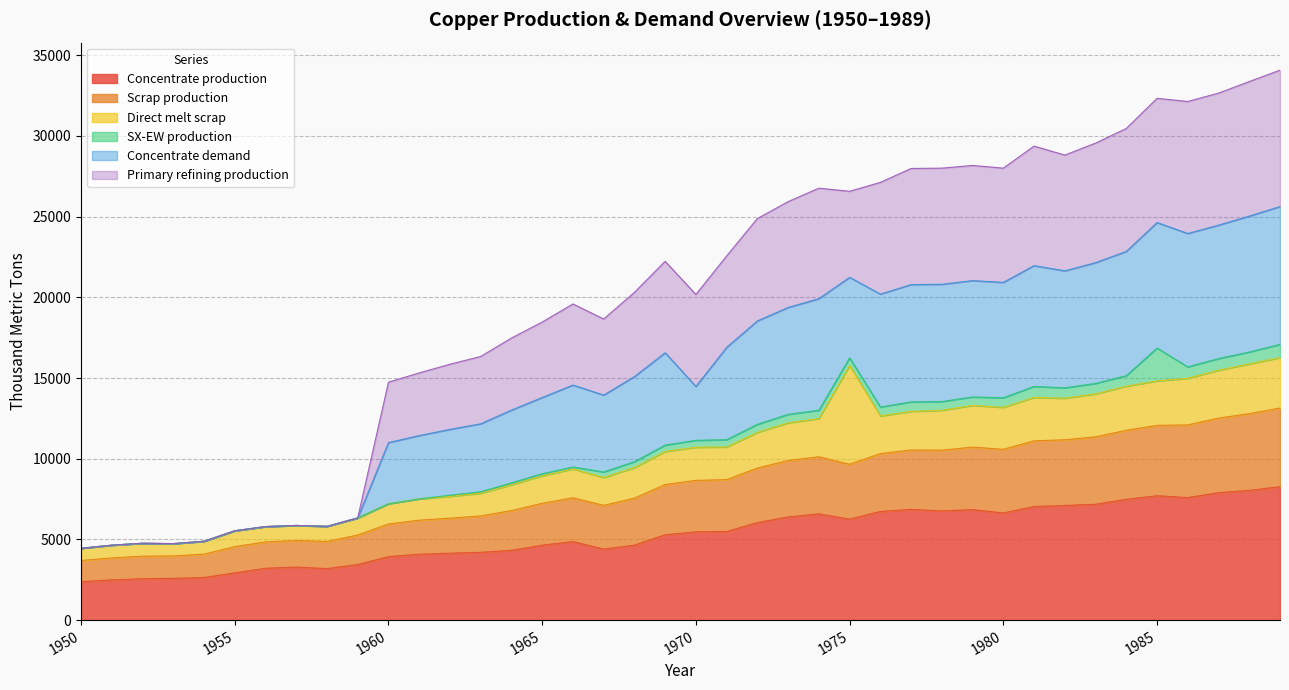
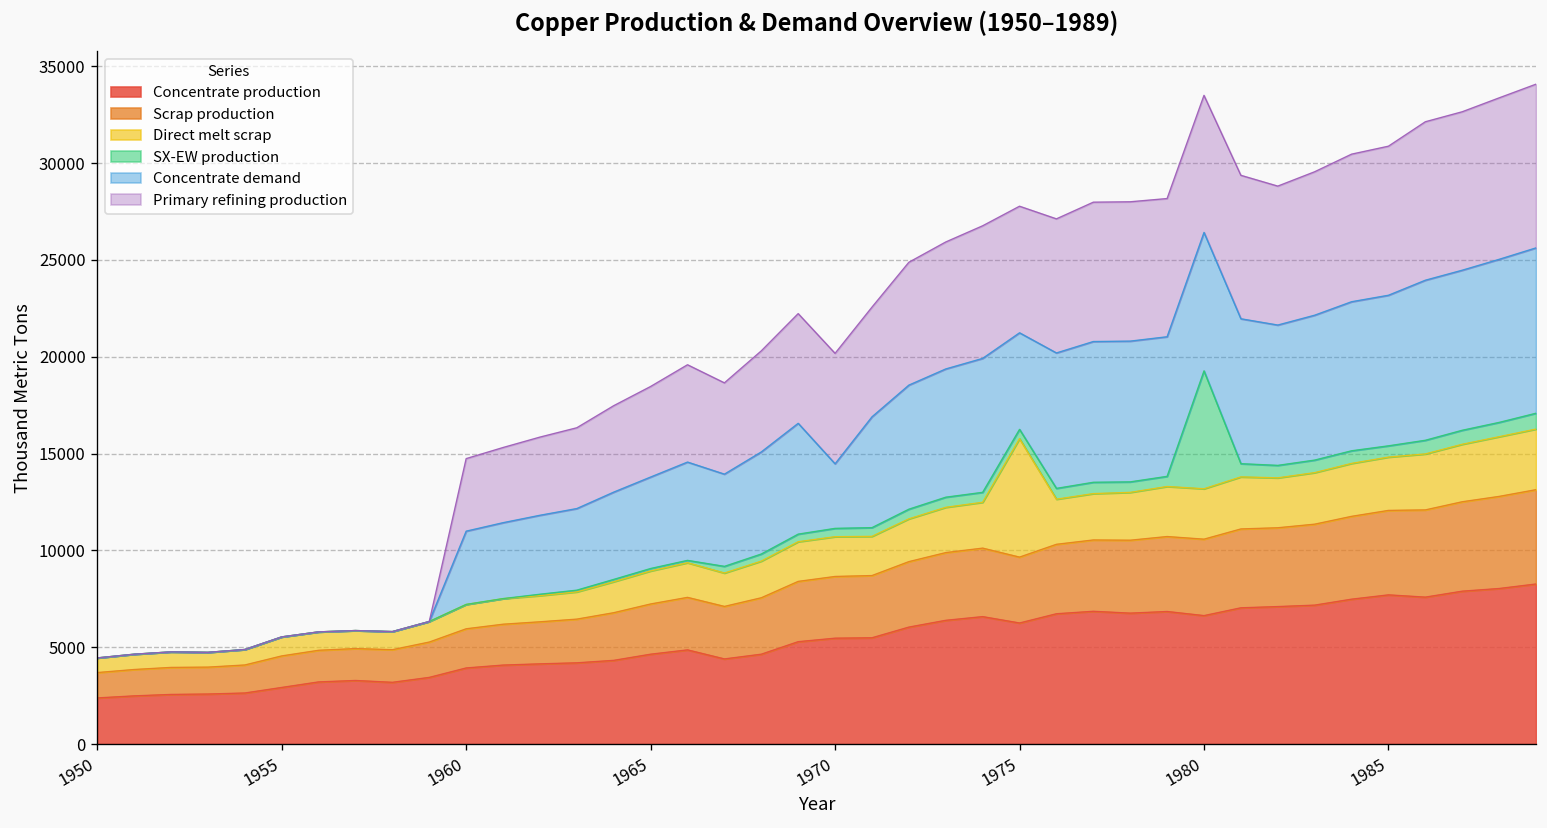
  {
    "Direct melt scrap": {
      "1970": 2100,
      "1975": 6100,
      "1980": 2600,
      "1985": 2800
    },
    "SX-EW production": {
      "1970": 400,
      "1975": 500,
-     "1980": 600,
-     "1985": 2000
+     "1980": 6100,
+     "1985": 600
    },
    "Concentrate demand": {
      "1960": 3800,
      "1965": 4700,
      "1970": 3300,
      "1975": 5000,
      "1980": 7100,
      "1985": 7800
    },
    "Primary refining production": {
      "1960": 3700,
      "1965": 4700,
      "1970": 5700,
-     "1975": 5300,
+     "1975": 6500,
      "1980": 7100,
      "1985": 7700
    }
  }
